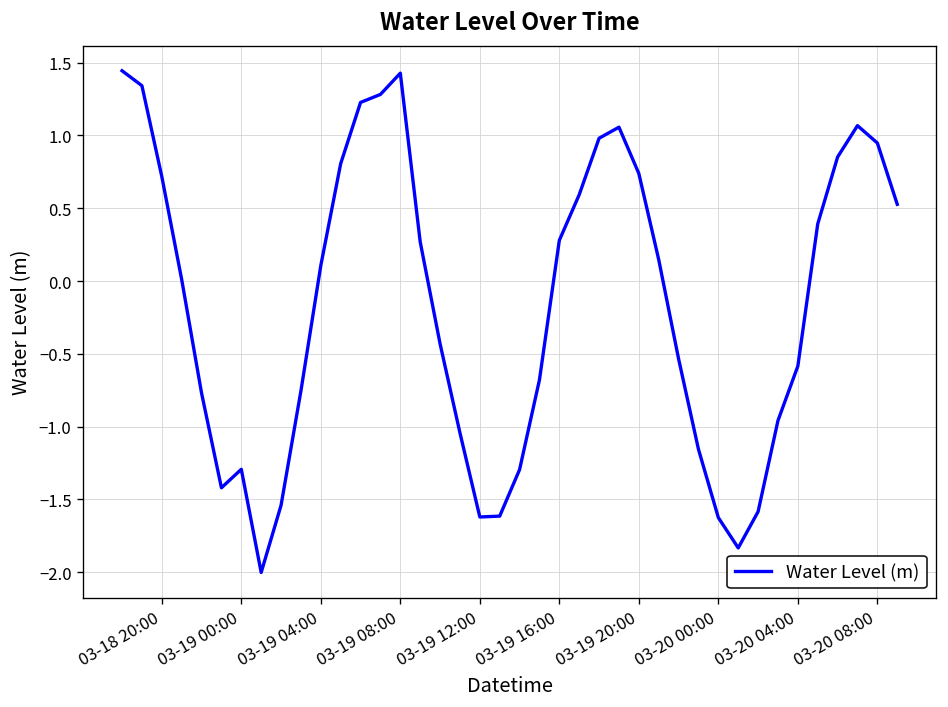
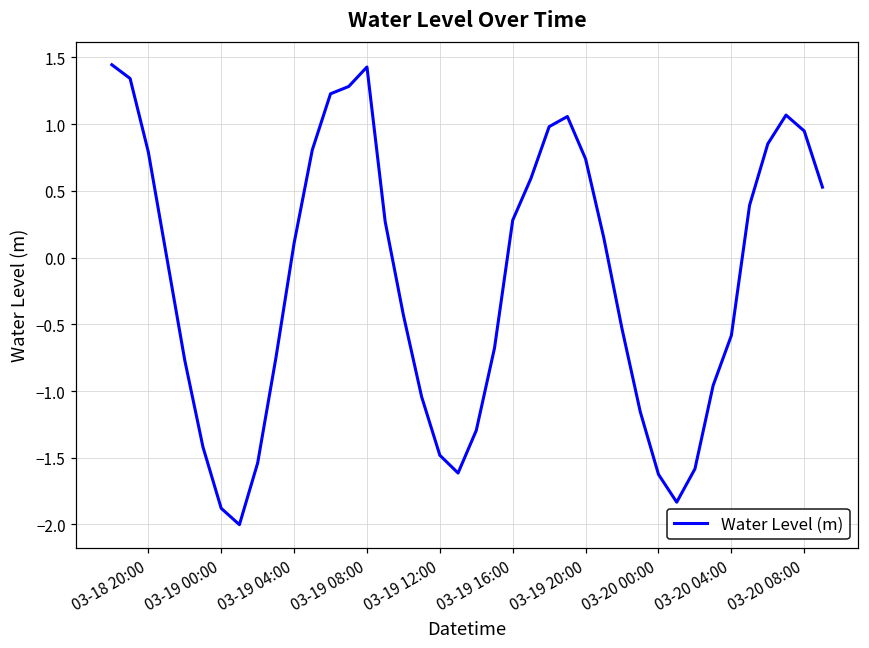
  {
-   "03-18 20:00": 0.72,
-   "03-19 00:00": -1.29,
+   "03-18 20:00": 0.79,
+   "03-19 00:00": -1.88,
    "03-19 04:00": 0.11,
    "03-19 08:00": 1.43,
-   "03-19 12:00": -1.62,
+   "03-19 12:00": -1.48,
    "03-19 16:00": 0.28,
    "03-19 20:00": 0.74,
    "03-20 00:00": -1.62,
    "03-20 04:00": -0.58,
    "03-20 08:00": 0.95
  }
